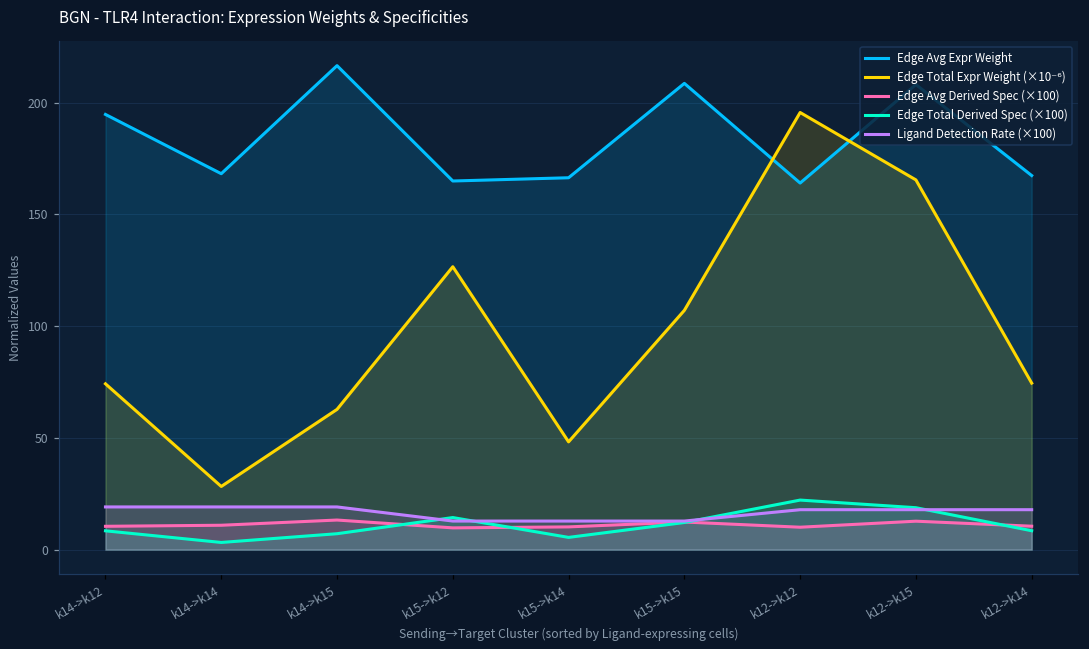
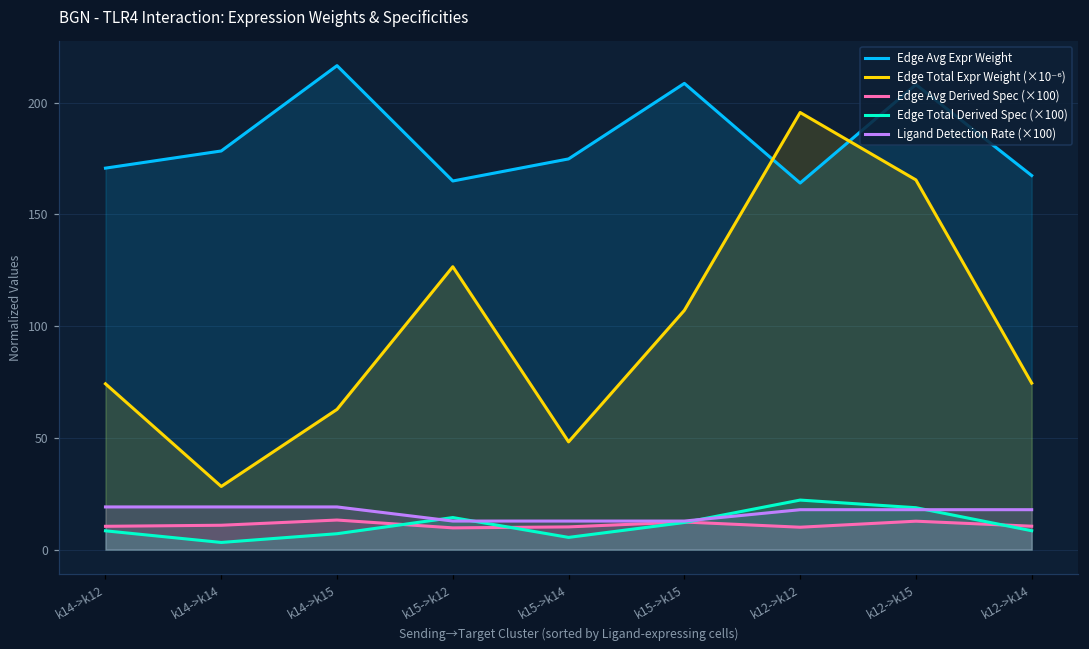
  {
    "Edge Avg Expr Weight": {
-     "k14->k12": 195,
-     "k14->k14": 168,
+     "k14->k12": 171,
+     "k14->k14": 178,
      "k14->k15": 217,
      "k15->k12": 165,
-     "k15->k14": 166,
+     "k15->k14": 175,
      "k15->k15": 209,
      "k12->k12": 164,
      "k12->k14": 167
    },
    "Edge Total Expr Weight (×10⁻⁶)": {
      "k14->k12": 74,
      "k14->k14": 28,
      "k14->k15": 63,
      "k15->k12": 127,
      "k15->k14": 48,
      "k15->k15": 107,
      "k12->k12": 196,
      "k12->k15": 165,
      "k12->k14": 74
    },
    "Edge Avg Derived Spec (×100)": {
      "k14->k12": 10,
      "k14->k14": 11,
      "k14->k15": 13,
      "k15->k12": 10,
      "k15->k14": 10,
      "k12->k12": 10,
      "k12->k15": 13,
      "k12->k14": 10
    },
    "Edge Total Derived Spec (×100)": {
      "k14->k12": 8,
      "k14->k14": 3,
      "k14->k15": 7,
      "k15->k12": 14,
      "k15->k14": 5,
      "k12->k12": 22,
      "k12->k14": 8
    },
    "Ligand Detection Rate (×100)": {
      "k14->k12": 19,
      "k14->k14": 19,
      "k14->k15": 19,
      "k15->k12": 13,
      "k15->k14": 13,
      "k12->k12": 18,
      "k12->k14": 18
    }
  }
